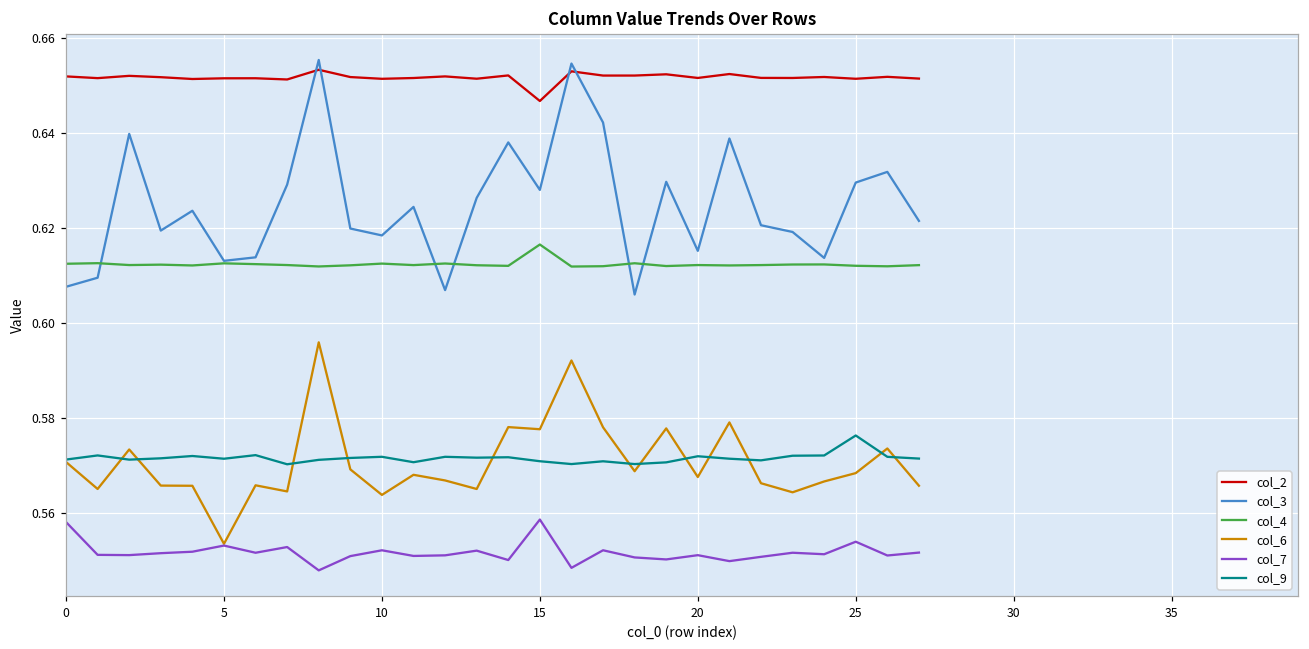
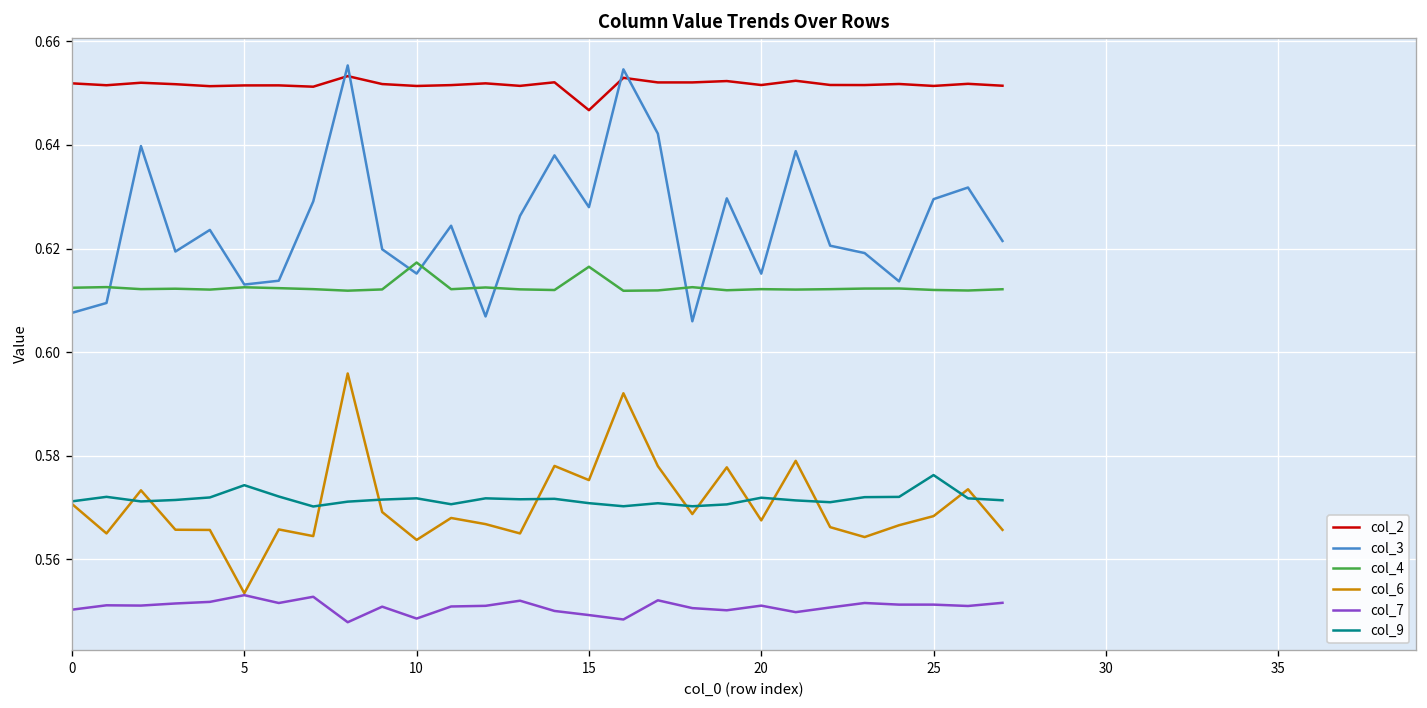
  {
    "col_2": {
      "0": 0.652,
      "5": 0.651,
      "10": 0.651,
      "15": 0.647,
      "20": 0.652,
      "25": 0.651
    },
    "col_3": {
      "0": 0.608,
-     "10": 0.618,
+     "10": 0.615,
      "15": 0.628,
      "20": 0.615,
      "25": 0.630
    },
    "col_4": {
      "0": 0.612,
-     "10": 0.612,
+     "10": 0.617,
      "15": 0.616,
      "20": 0.612,
      "25": 0.612
    },
    "col_6": {
      "10": 0.564,
-     "15": 0.578,
+     "15": 0.575,
      "20": 0.568,
      "25": 0.568
    },
    "col_7": {
-     "0": 0.558,
-     "10": 0.552,
-     "15": 0.559,
+     "0": 0.550,
+     "10": 0.549,
+     "15": 0.549,
      "20": 0.551,
-     "25": 0.554
+     "25": 0.551
    },
    "col_9": {
-     "5": 0.571,
+     "5": 0.574,
      "10": 0.572,
      "15": 0.571,
      "20": 0.572,
      "25": 0.576
    }
  }
